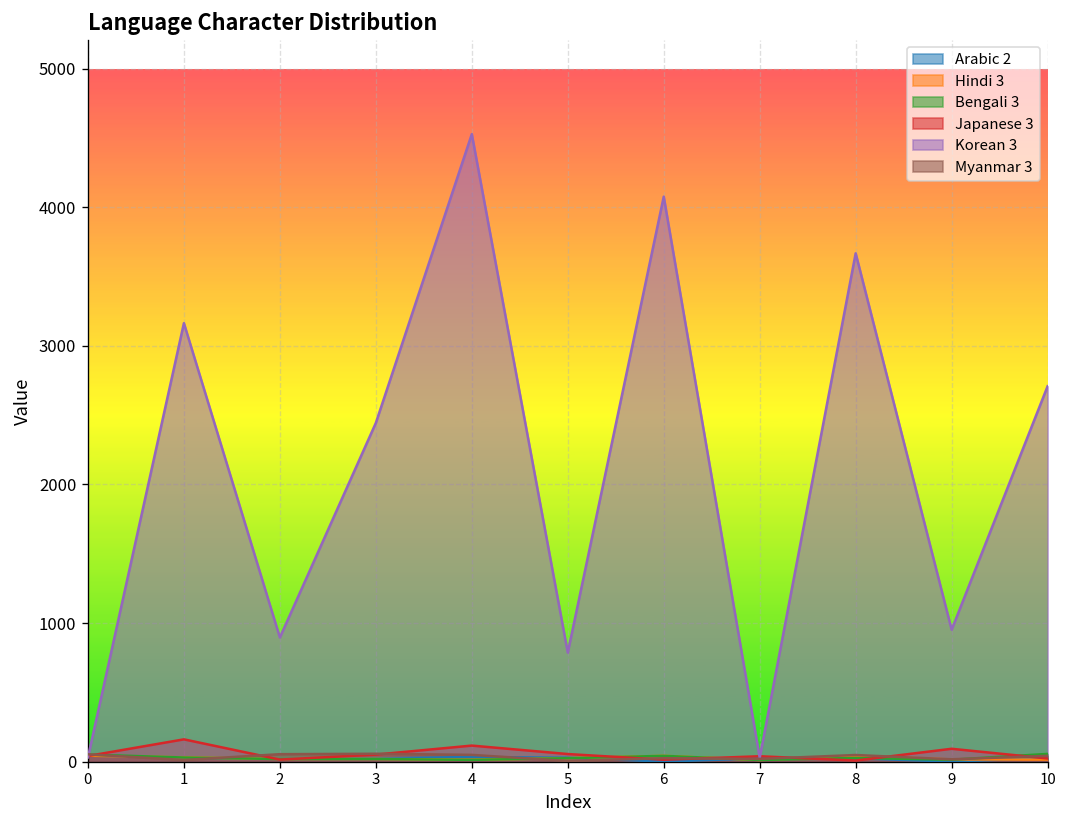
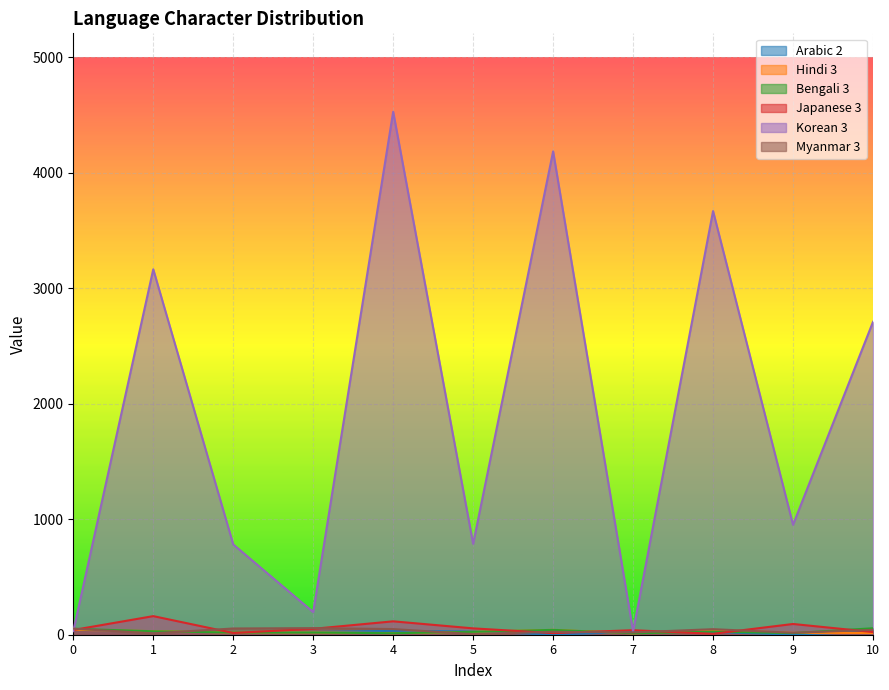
  {
    "Japanese 3": {
      "1": 160,
      "4": 120,
      "5": 60,
      "9": 90
    },
    "Korean 3": {
      "1": 3160,
-     "2": 900,
-     "3": 2440,
+     "2": 780,
+     "3": 200,
      "4": 4530,
      "5": 790,
-     "6": 4080,
+     "6": 4190,
      "8": 3670,
      "9": 950,
      "10": 2710
    },
    "Myanmar 3": {
      "2": 50
    }
  }
